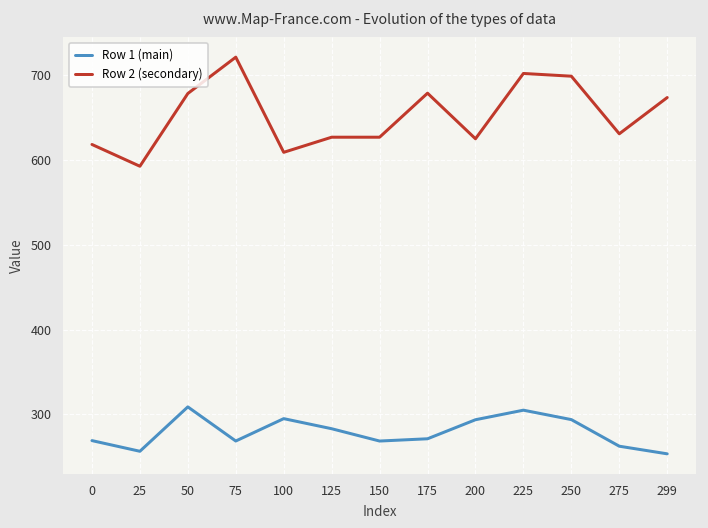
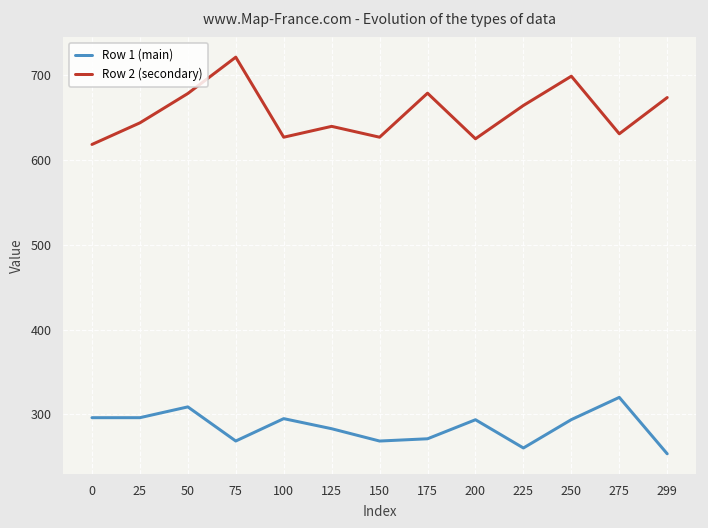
  {
    "Row 1 (main)": {
-     "0": 270,
-     "25": 260,
+     "0": 300,
+     "25": 300,
      "50": 310,
      "75": 270,
      "100": 300,
      "125": 280,
      "150": 270,
      "175": 270,
      "200": 290,
-     "225": 310,
+     "225": 260,
      "250": 290,
-     "275": 260,
+     "275": 320,
      "299": 250
    },
    "Row 2 (secondary)": {
      "0": 620,
-     "25": 590,
+     "25": 640,
      "50": 680,
      "75": 720,
-     "100": 610,
-     "125": 630,
+     "100": 630,
+     "125": 640,
      "150": 630,
      "175": 680,
      "200": 630,
-     "225": 700,
+     "225": 660,
      "250": 700,
      "275": 630,
      "299": 670
    }
  }
